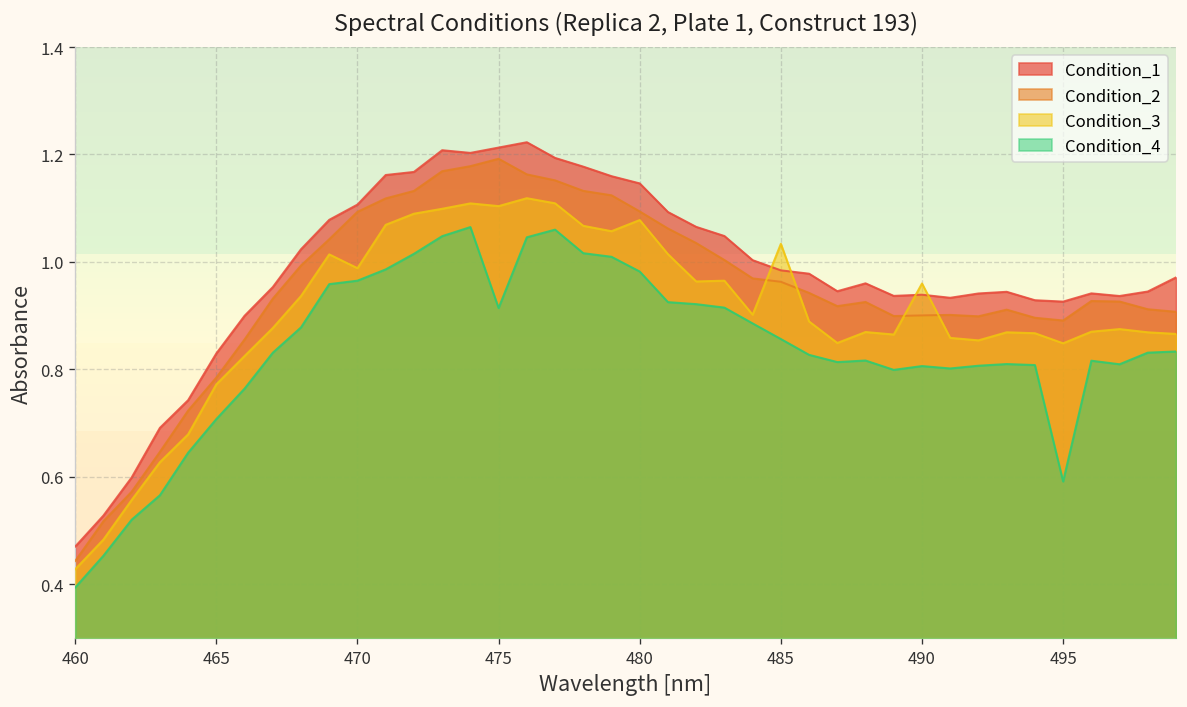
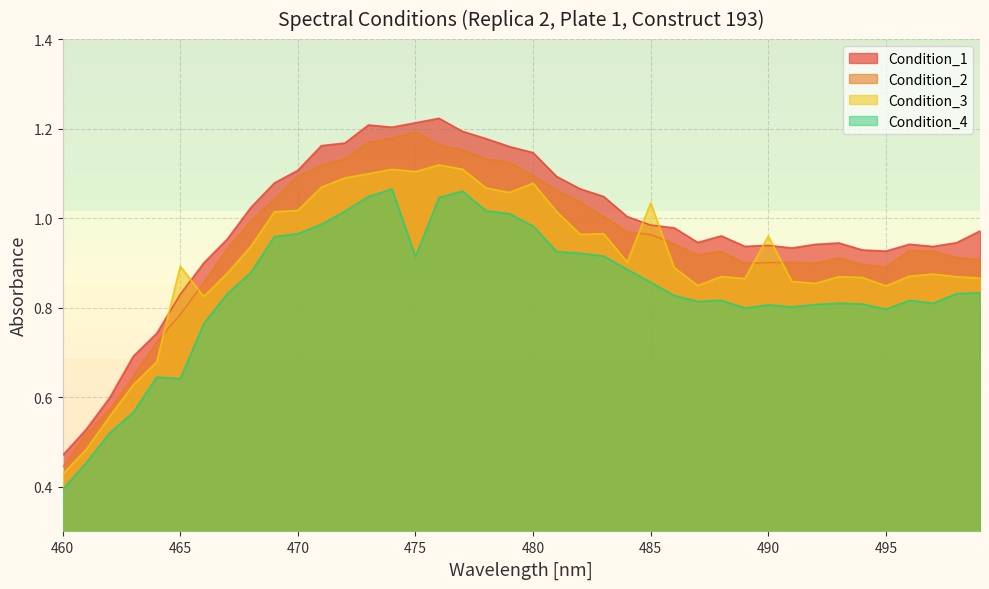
  {
    "Condition_3": {
      "460": 0.43,
-     "465": 0.77,
-     "470": 0.99,
+     "465": 0.89,
+     "470": 1.02,
      "475": 1.10,
      "480": 1.08,
      "485": 1.03,
      "490": 0.96,
      "495": 0.85
    },
    "Condition_4": {
      "460": 0.39,
-     "465": 0.71,
+     "465": 0.64,
      "470": 0.97,
      "475": 0.91,
      "480": 0.98,
      "485": 0.86,
      "490": 0.81,
-     "495": 0.59
+     "495": 0.80
    }
  }
